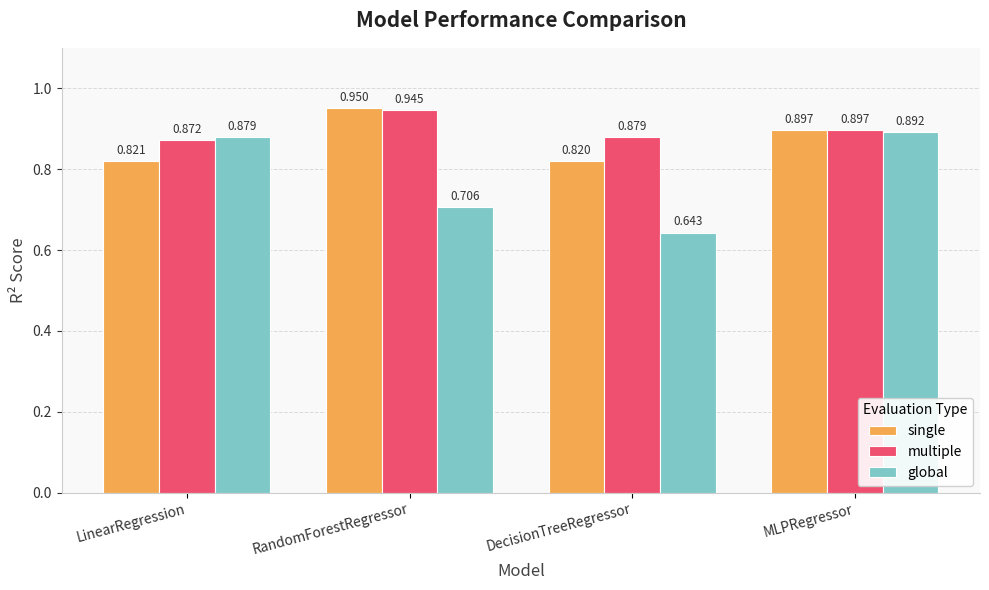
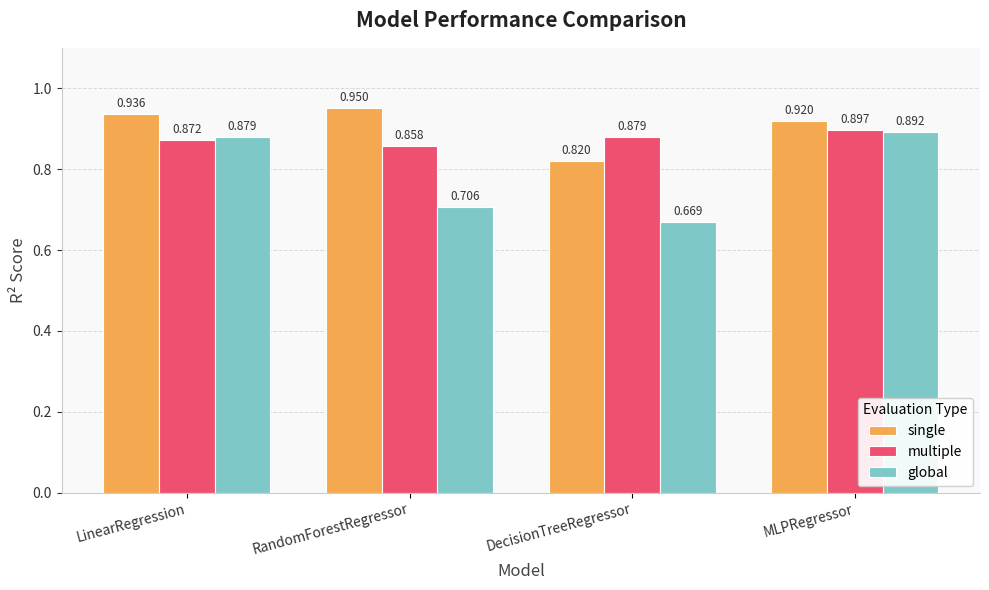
  {
    "single": {
-     "LinearRegression": 0.821,
+     "LinearRegression": 0.936,
      "RandomForestRegressor": 0.950,
      "DecisionTreeRegressor": 0.820,
-     "MLPRegressor": 0.897
+     "MLPRegressor": 0.920
    },
    "multiple": {
      "LinearRegression": 0.872,
-     "RandomForestRegressor": 0.945,
+     "RandomForestRegressor": 0.858,
      "DecisionTreeRegressor": 0.879,
      "MLPRegressor": 0.897
    },
    "global": {
      "LinearRegression": 0.879,
      "RandomForestRegressor": 0.706,
-     "DecisionTreeRegressor": 0.643,
+     "DecisionTreeRegressor": 0.669,
      "MLPRegressor": 0.892
    }
  }
